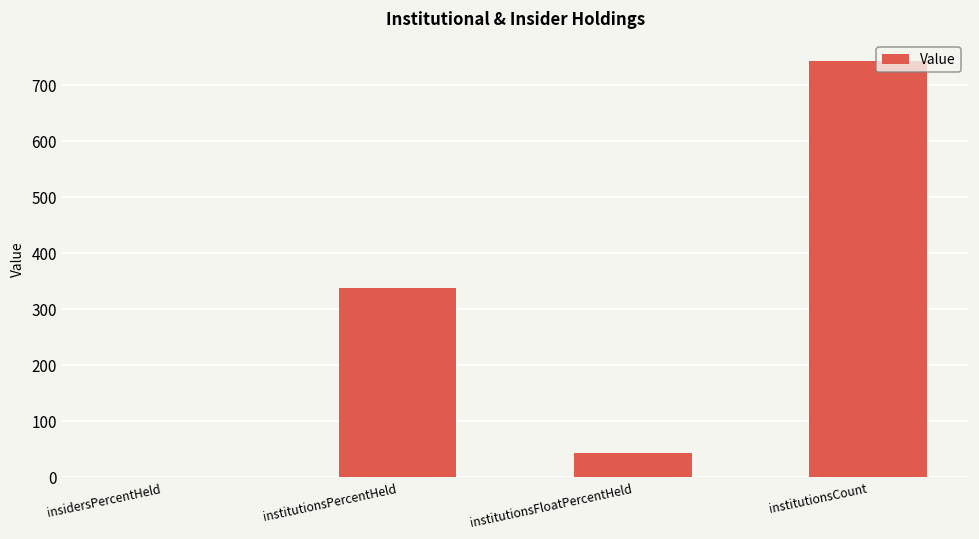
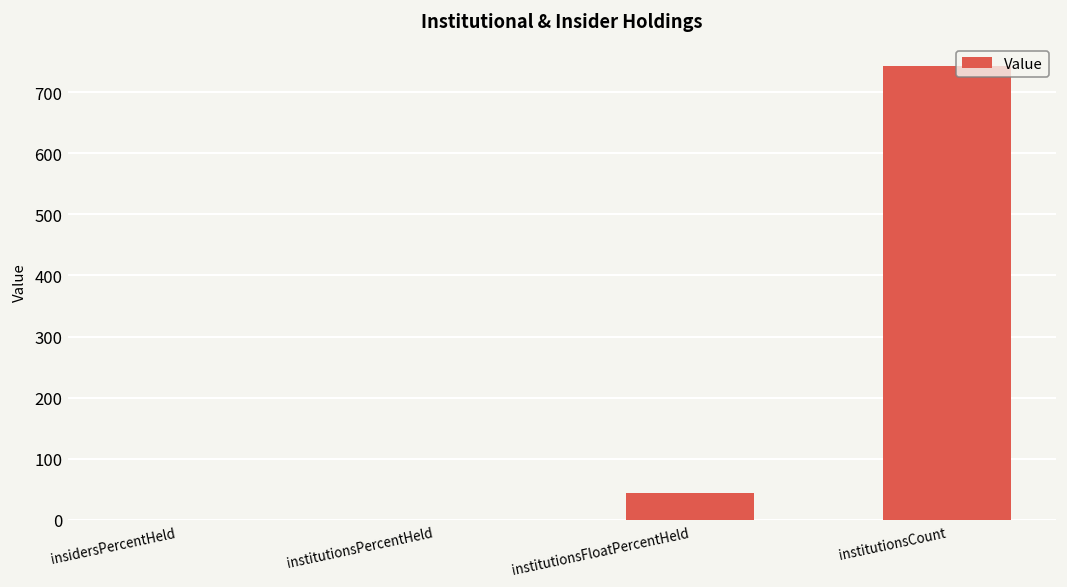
  {
    "insidersPercentHeld": 0,
-   "institutionsPercentHeld": 340,
+   "institutionsPercentHeld": 0,
    "institutionsFloatPercentHeld": 40,
    "institutionsCount": 740
  }
